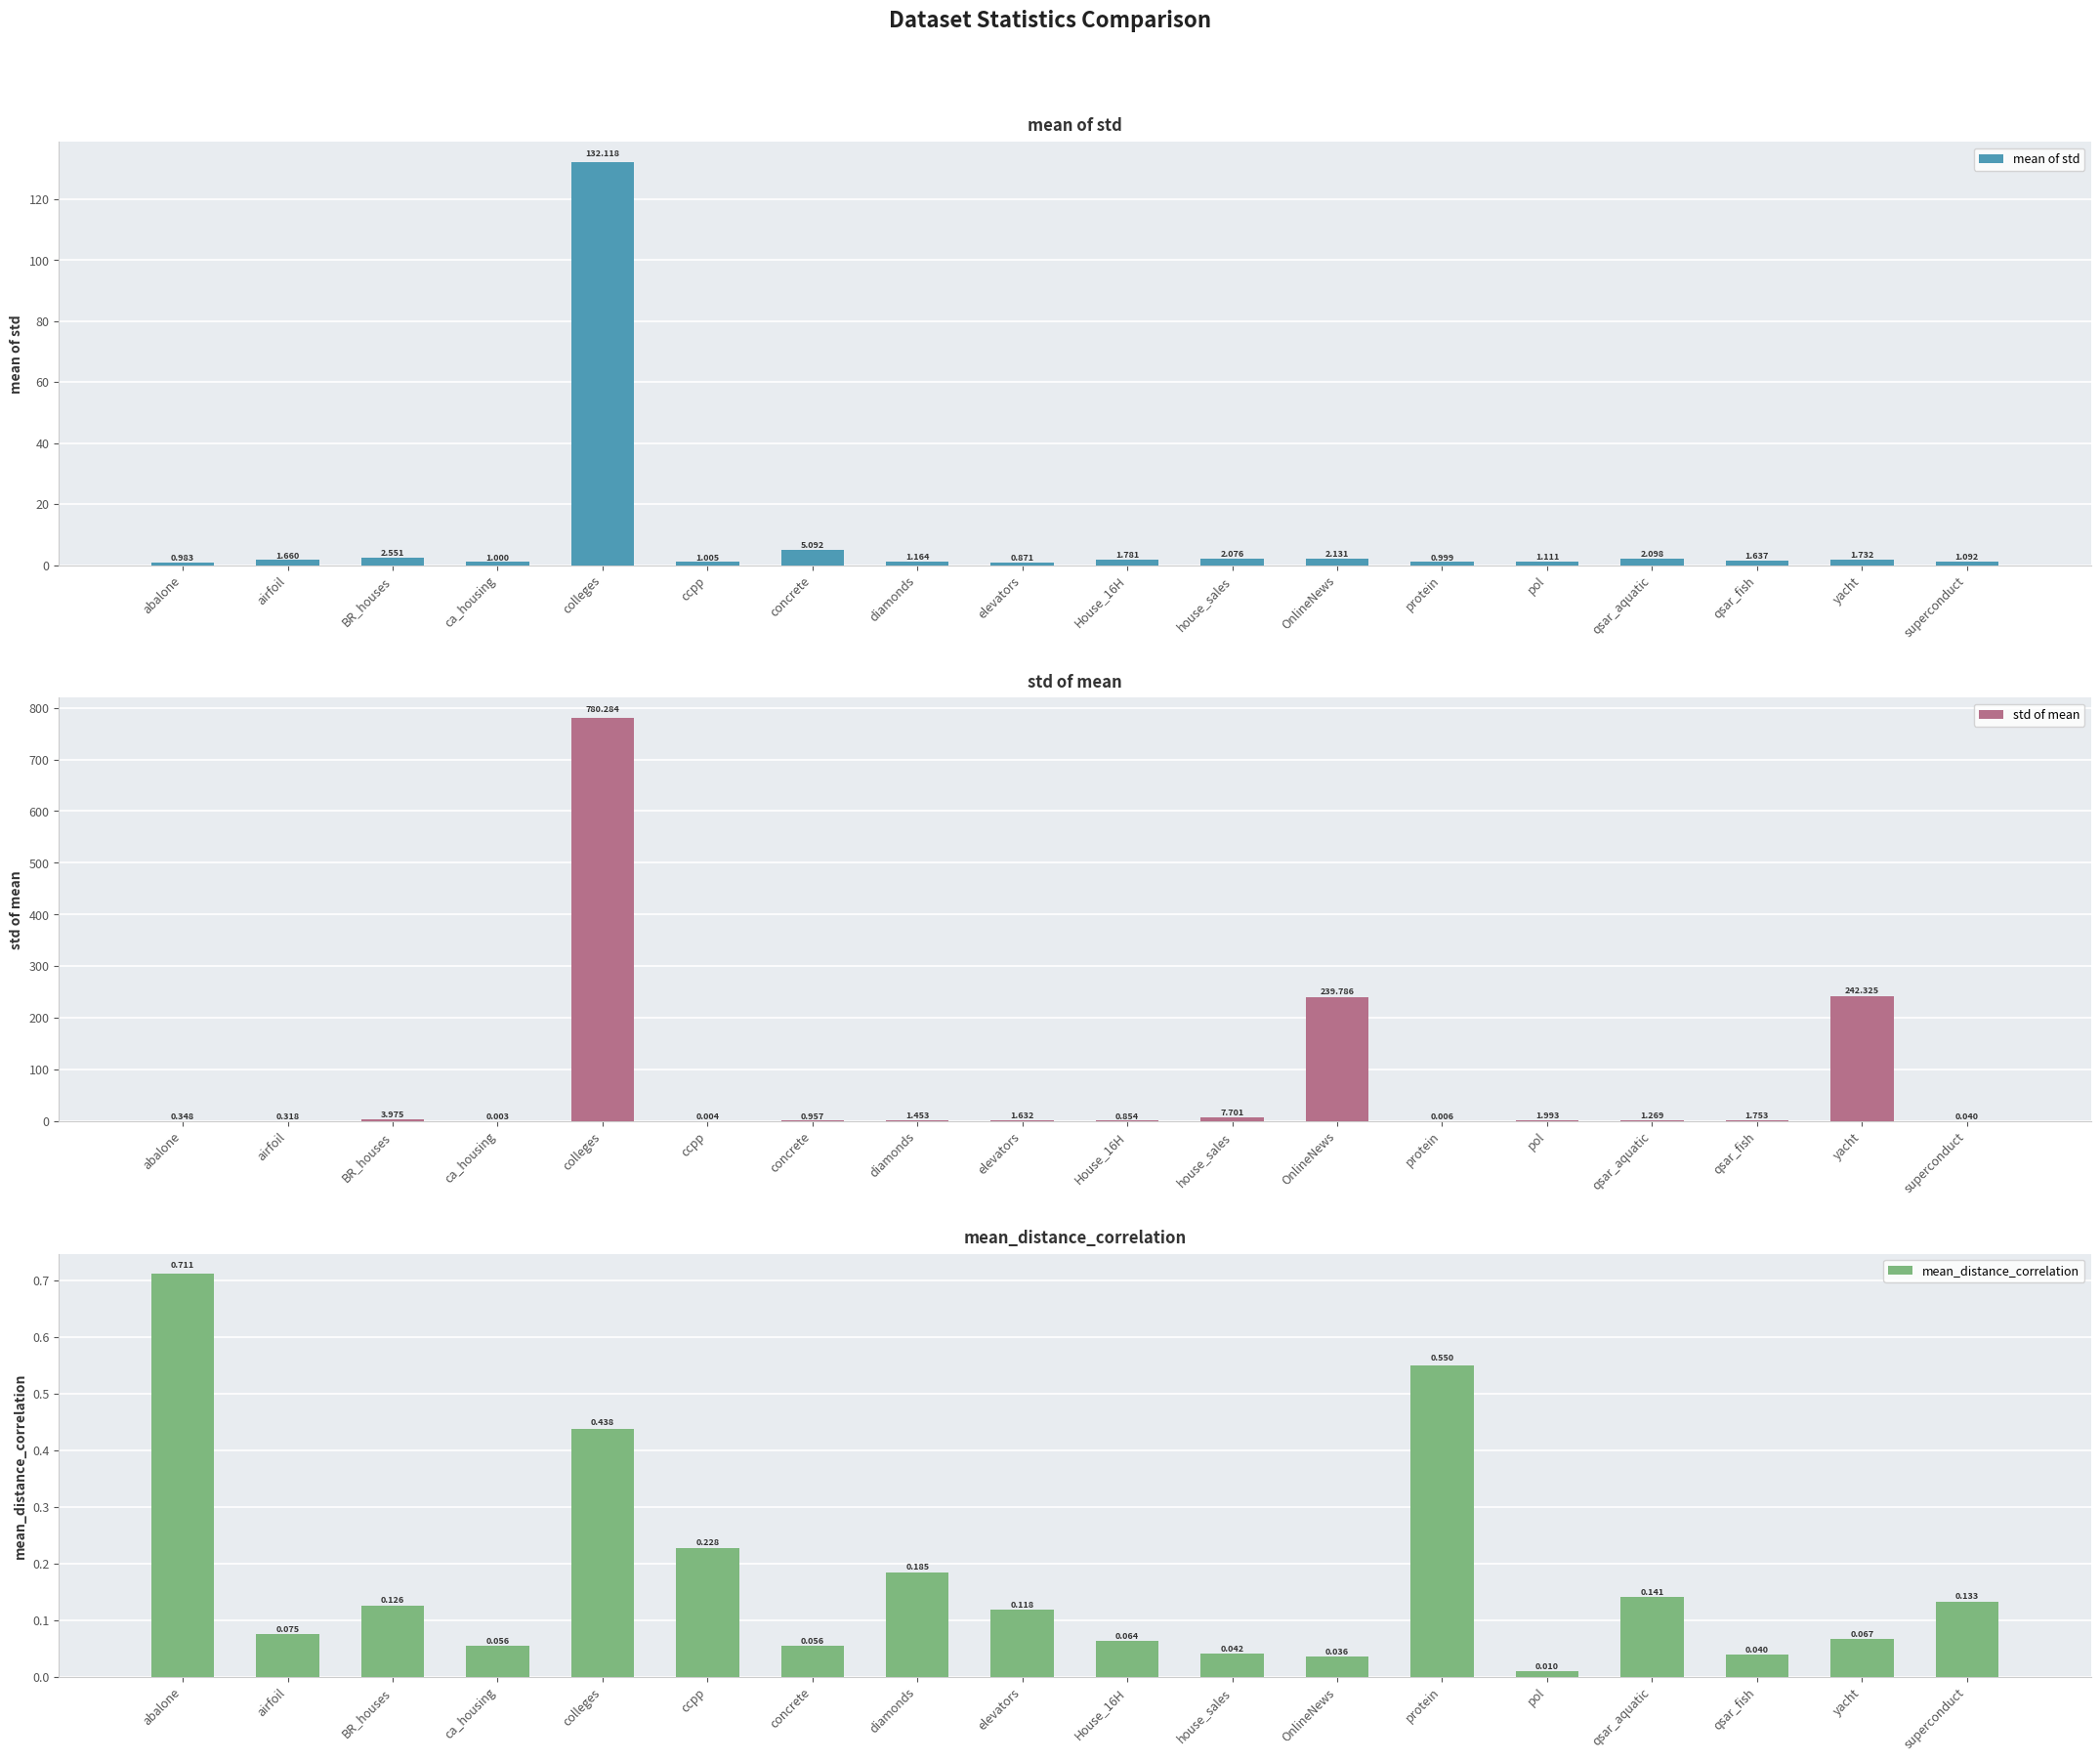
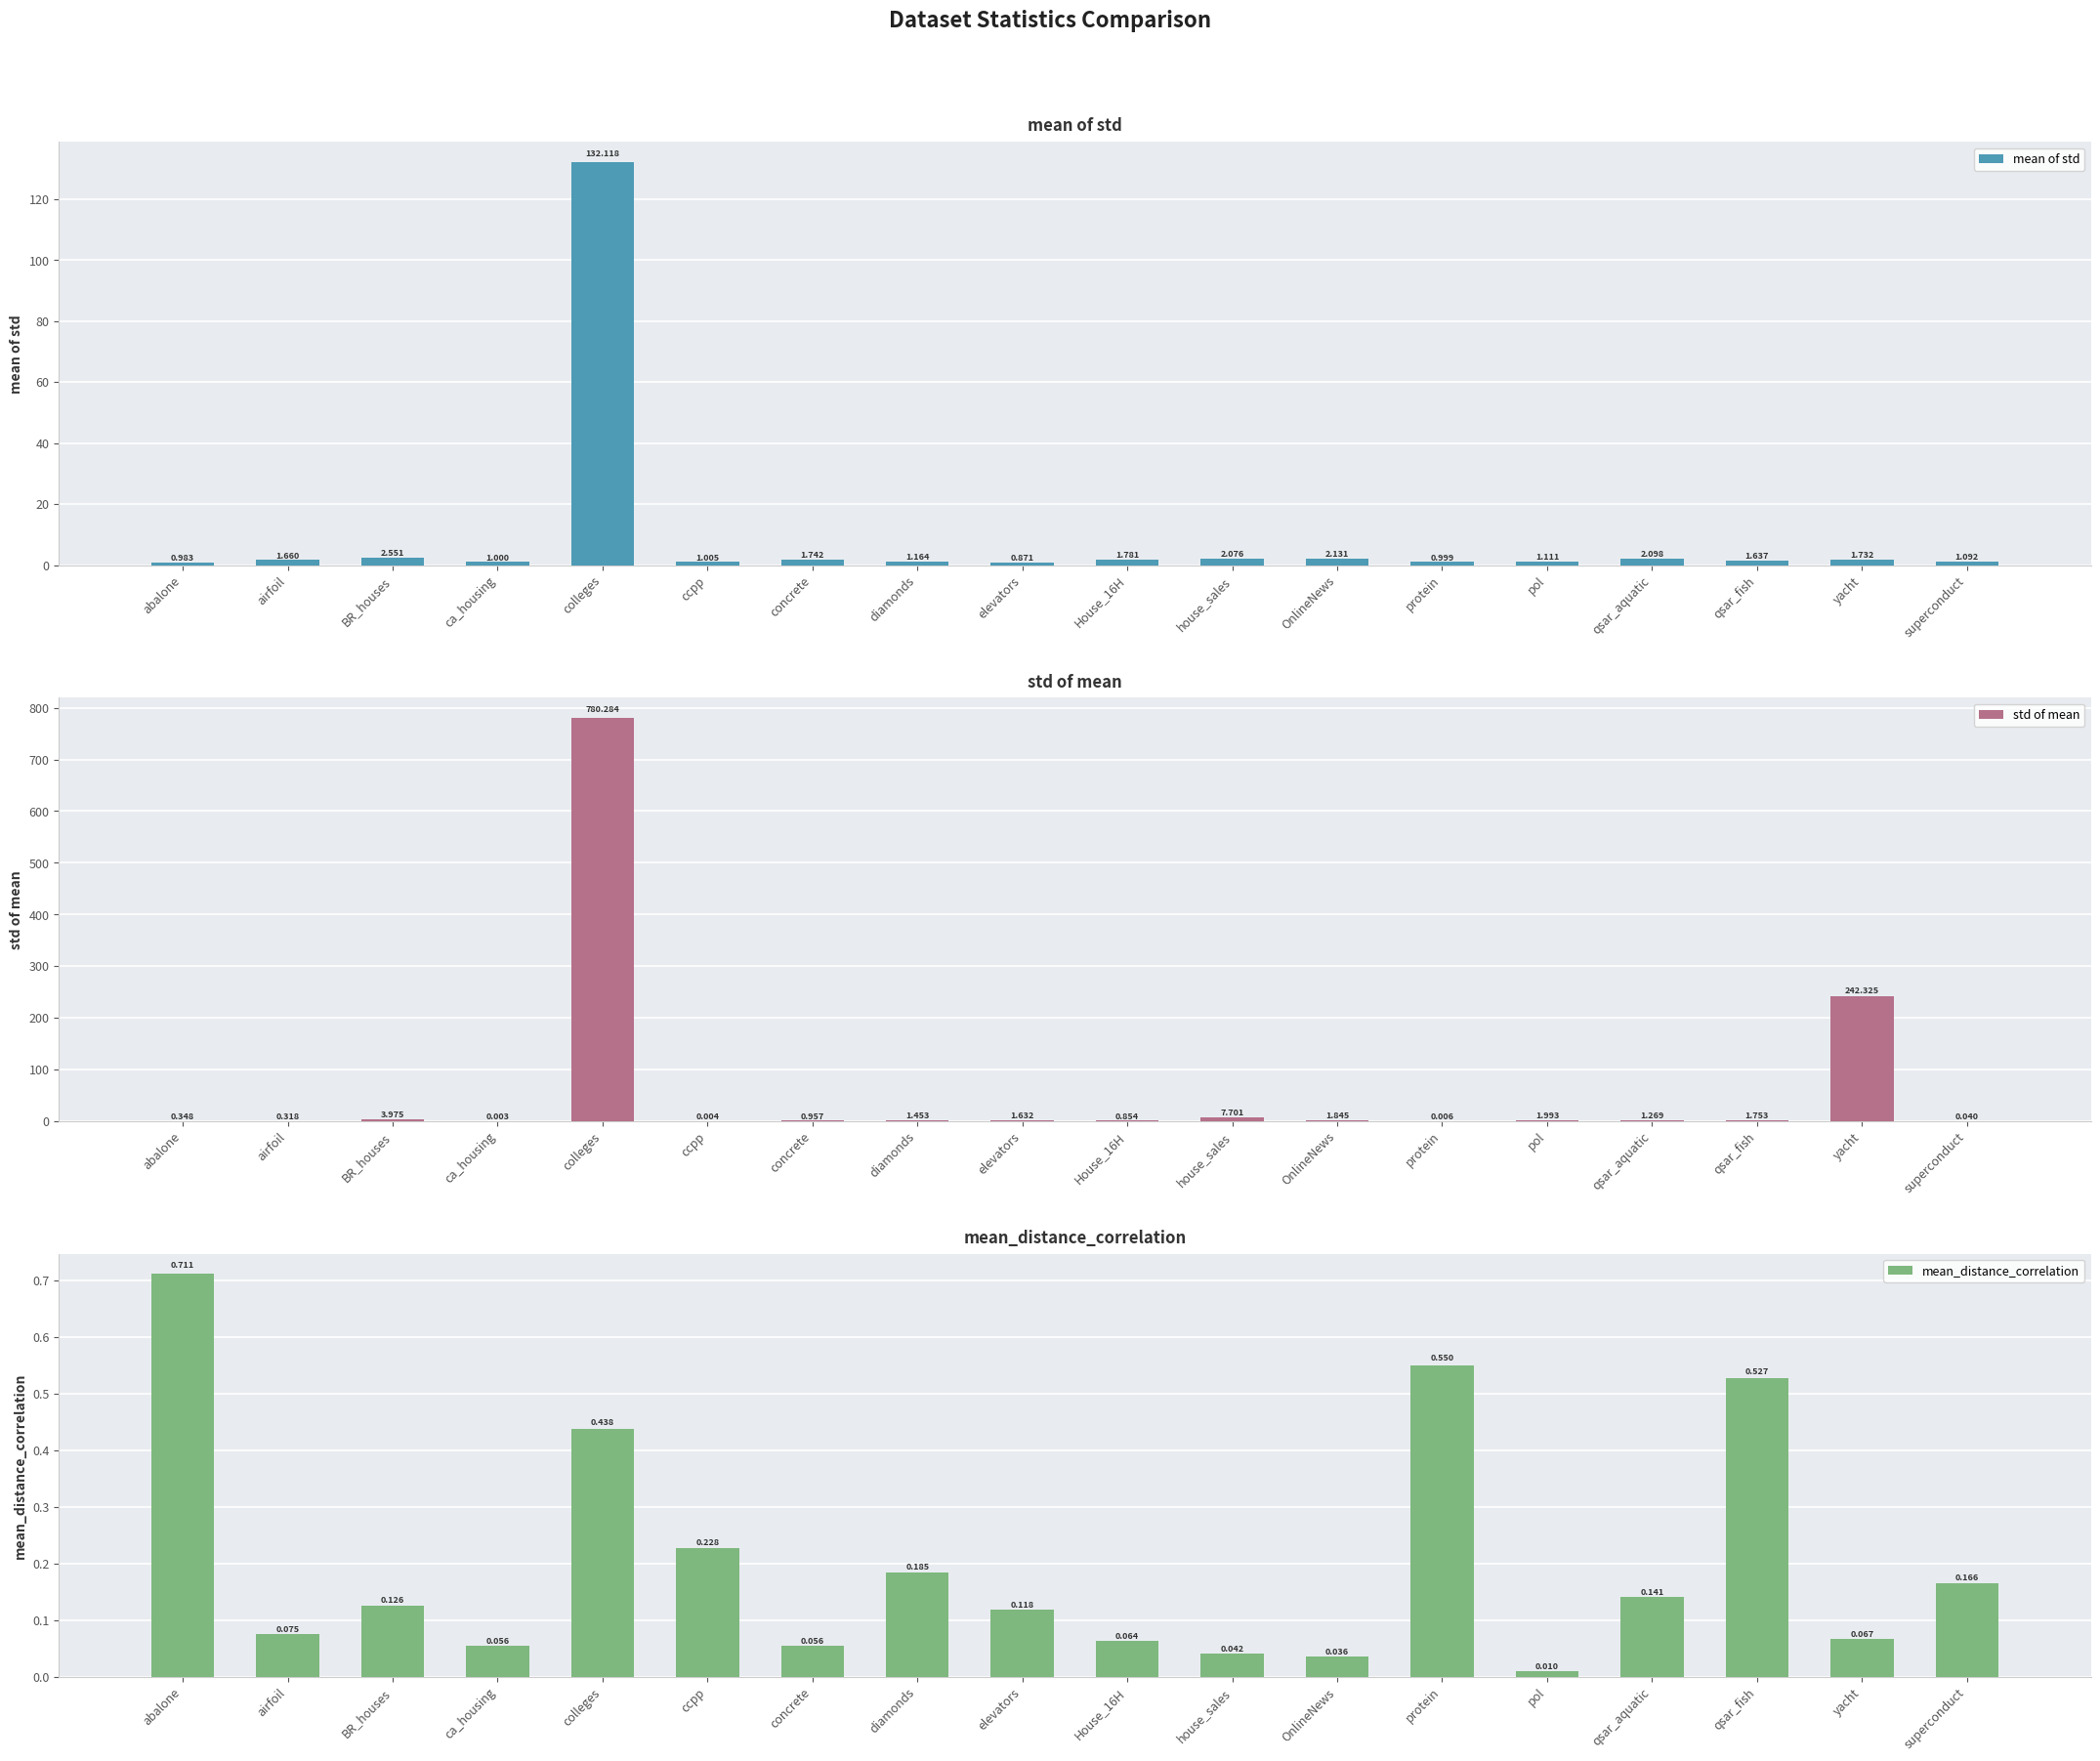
  {
    "mean of std": {
      "abalone": 0.983,
      "airfoil": 1.660,
      "BR_houses": 2.551,
      "ca_housing": 1.000,
      "colleges": 132.118,
      "ccpp": 1.005,
-     "concrete": 5.092,
+     "concrete": 1.742,
      "diamonds": 1.164,
      "elevators": 0.871,
      "House_16H": 1.781,
      "house_sales": 2.076,
      "OnlineNews": 2.131,
      "protein": 0.999,
      "pol": 1.111,
      "qsar_aquatic": 2.098,
      "qsar_fish": 1.637,
      "yacht": 1.732,
      "superconduct": 1.092
    },
    "std of mean": {
      "abalone": 0.348,
      "airfoil": 0.318,
      "BR_houses": 3.975,
      "ca_housing": 0.003,
      "colleges": 780.284,
      "ccpp": 0.004,
      "concrete": 0.957,
      "diamonds": 1.453,
      "elevators": 1.632,
      "House_16H": 0.854,
      "house_sales": 7.701,
-     "OnlineNews": 239.786,
+     "OnlineNews": 1.845,
      "protein": 0.006,
      "pol": 1.993,
      "qsar_aquatic": 1.269,
      "qsar_fish": 1.753,
      "yacht": 242.325,
      "superconduct": 0.040
    },
    "mean_distance_correlation": {
      "abalone": 0.711,
      "airfoil": 0.075,
      "BR_houses": 0.126,
      "ca_housing": 0.056,
      "colleges": 0.438,
      "ccpp": 0.228,
      "concrete": 0.056,
      "diamonds": 0.185,
      "elevators": 0.118,
      "House_16H": 0.064,
      "house_sales": 0.042,
      "OnlineNews": 0.036,
      "protein": 0.550,
      "pol": 0.010,
      "qsar_aquatic": 0.141,
-     "qsar_fish": 0.040,
+     "qsar_fish": 0.527,
      "yacht": 0.067,
-     "superconduct": 0.133
+     "superconduct": 0.166
    }
  }
